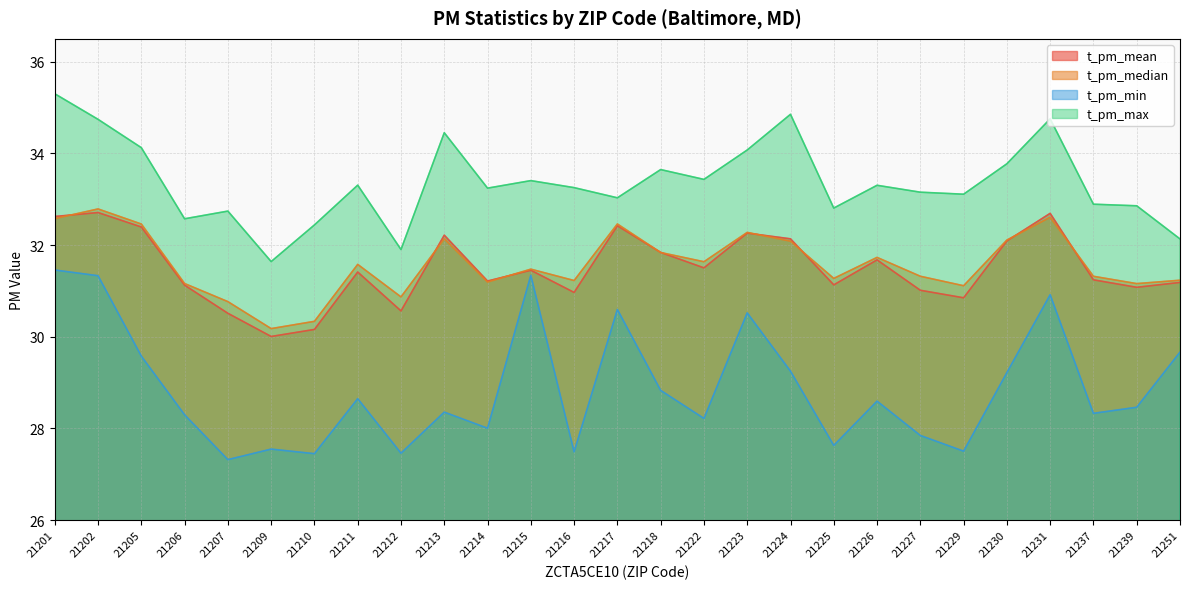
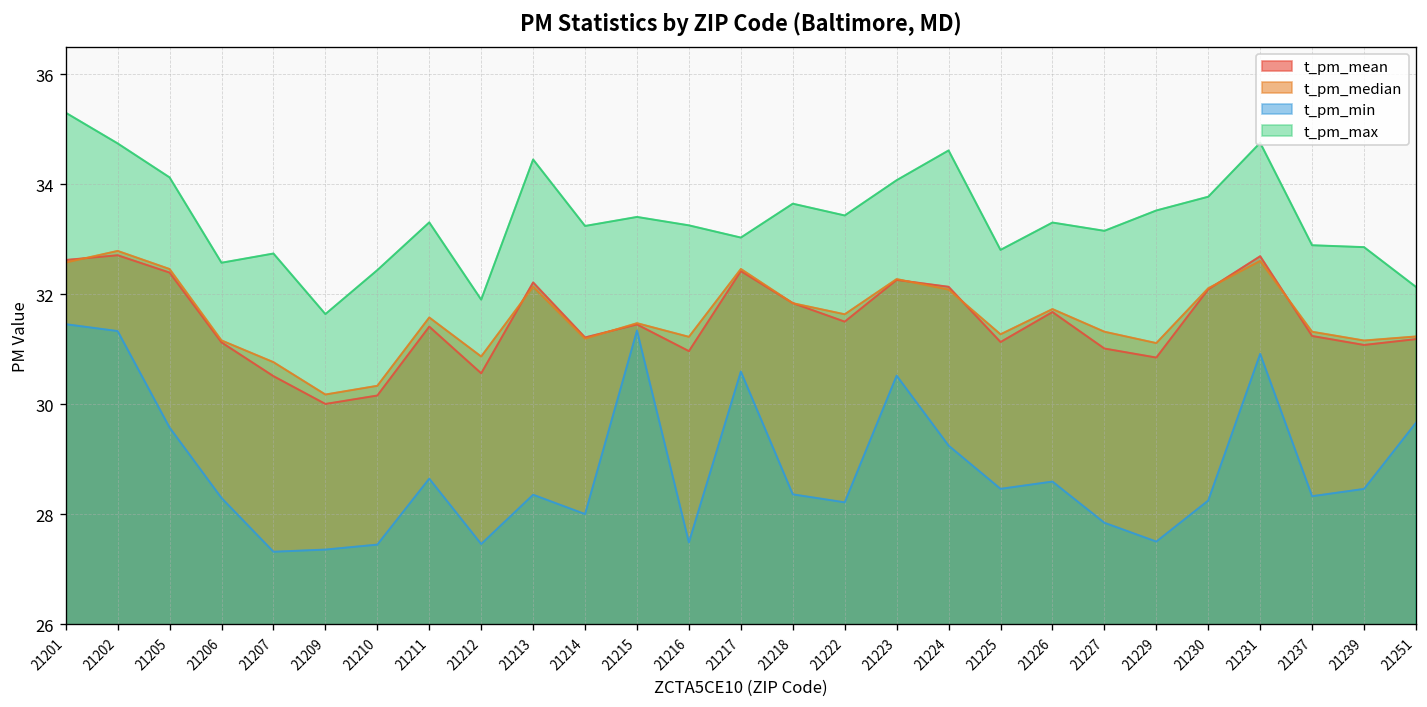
  {
    "t_pm_min": {
      "21201": 31.5,
      "21202": 31.3,
      "21205": 29.6,
      "21206": 28.3,
      "21207": 27.3,
-     "21209": 27.5,
+     "21209": 27.4,
      "21210": 27.4,
      "21211": 28.6,
      "21212": 27.5,
      "21213": 28.4,
      "21214": 28.0,
      "21215": 31.3,
      "21216": 27.5,
      "21217": 30.6,
-     "21218": 28.8,
+     "21218": 28.4,
      "21222": 28.2,
      "21223": 30.5,
      "21224": 29.2,
-     "21225": 27.6,
+     "21225": 28.5,
      "21226": 28.6,
      "21227": 27.8,
      "21229": 27.5,
-     "21230": 29.2,
+     "21230": 28.3,
      "21231": 30.9,
      "21237": 28.3,
      "21239": 28.5,
      "21251": 29.7
    },
    "t_pm_max": {
      "21201": 35.3,
      "21202": 34.7,
      "21205": 34.1,
      "21206": 32.6,
      "21207": 32.7,
      "21209": 31.6,
      "21210": 32.4,
      "21211": 33.3,
      "21212": 31.9,
      "21213": 34.5,
      "21214": 33.2,
      "21215": 33.4,
      "21216": 33.3,
      "21217": 33.0,
      "21218": 33.6,
      "21222": 33.4,
      "21223": 34.1,
-     "21224": 34.9,
+     "21224": 34.6,
      "21225": 32.8,
      "21226": 33.3,
      "21227": 33.2,
-     "21229": 33.1,
+     "21229": 33.5,
      "21230": 33.8,
      "21237": 32.9,
      "21239": 32.9,
      "21251": 32.1
    }
  }
